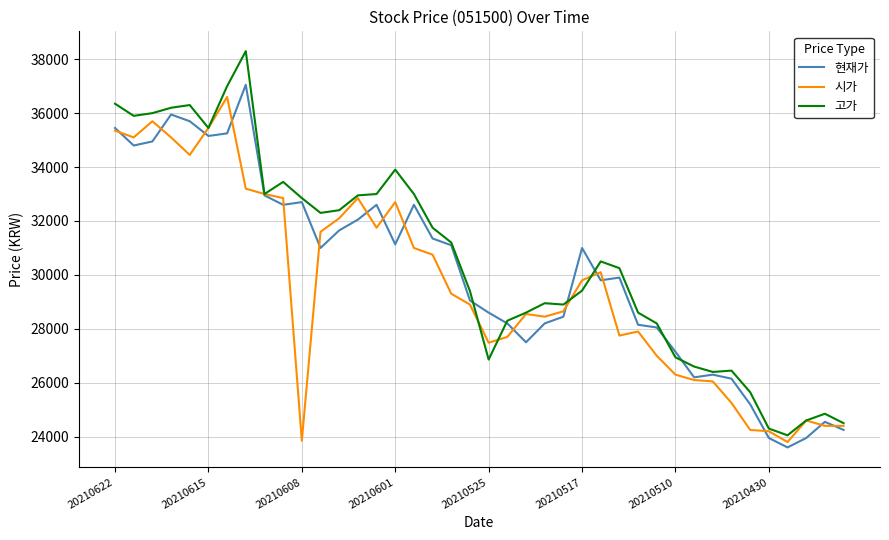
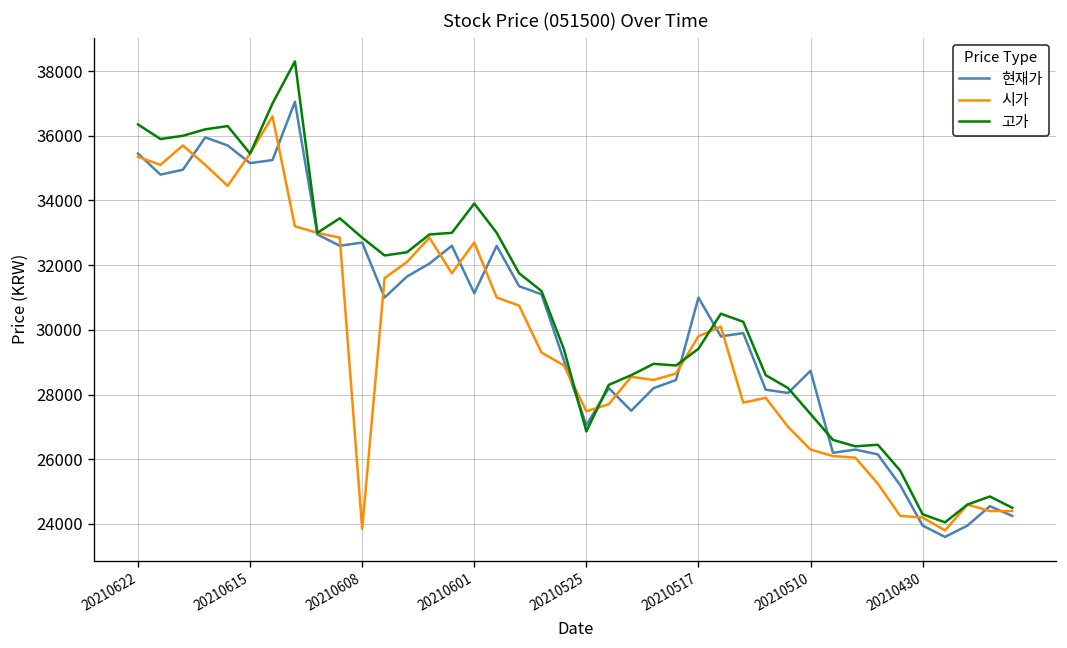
  {
    "현재가": {
      "20210622": 35500,
      "20210615": 35200,
      "20210608": 32700,
      "20210601": 31100,
-     "20210525": 28600,
+     "20210525": 27100,
      "20210517": 31000,
-     "20210510": 27200,
+     "20210510": 28700,
      "20210430": 24000
    },
    "시가": {
      "20210622": 35400,
      "20210608": 23900,
      "20210601": 32700,
      "20210525": 27500,
      "20210517": 29800,
      "20210510": 26300,
      "20210430": 24200
    },
    "고가": {
      "20210622": 36400,
      "20210608": 32900,
      "20210601": 33900,
      "20210525": 26900,
      "20210517": 29400,
-     "20210510": 26900,
+     "20210510": 27400,
      "20210430": 24300
    }
  }
